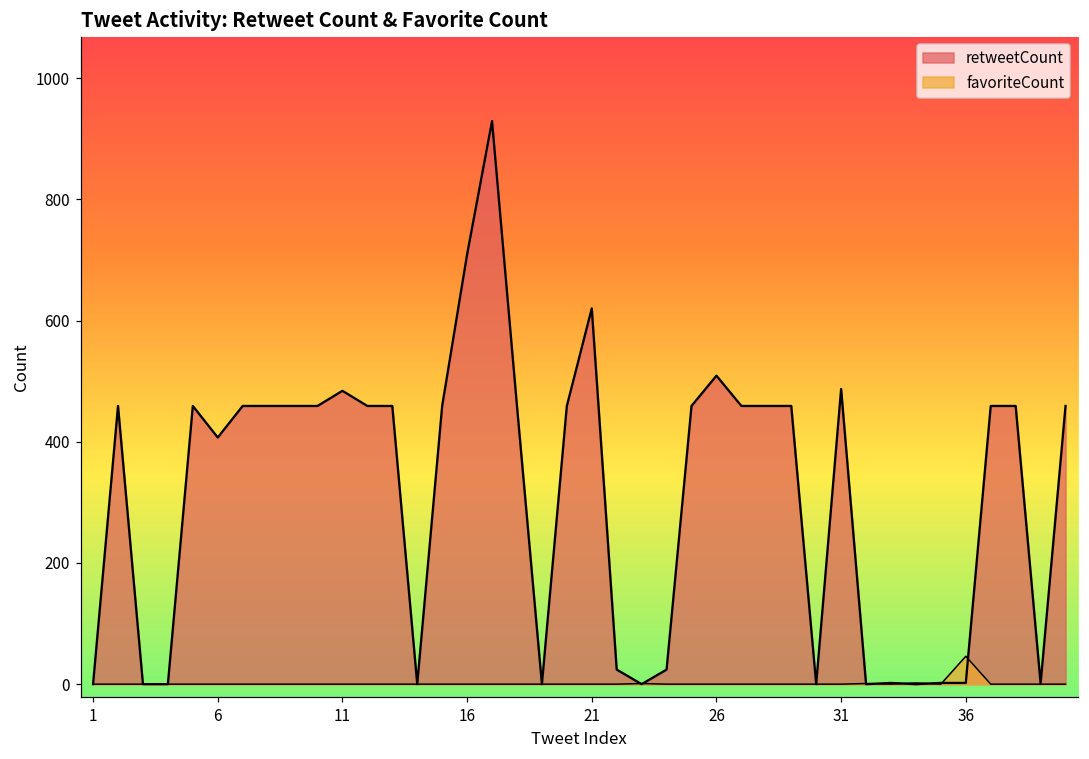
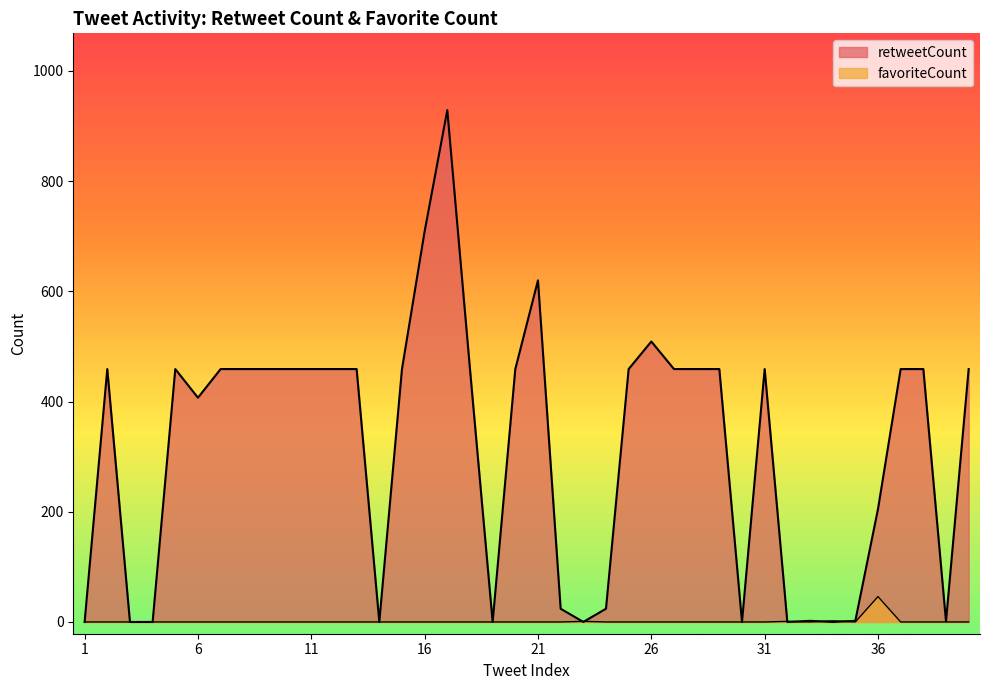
  {
    "retweetCount": {
      "6": 410,
-     "11": 480,
+     "11": 460,
      "16": 710,
      "21": 620,
      "26": 510,
-     "31": 490,
-     "36": 0
+     "31": 460,
+     "36": 210
    },
    "favoriteCount": {
      "6": 0,
      "11": 0,
      "16": 0,
      "21": 0,
      "26": 0,
      "31": 0,
      "36": 50
    }
  }
